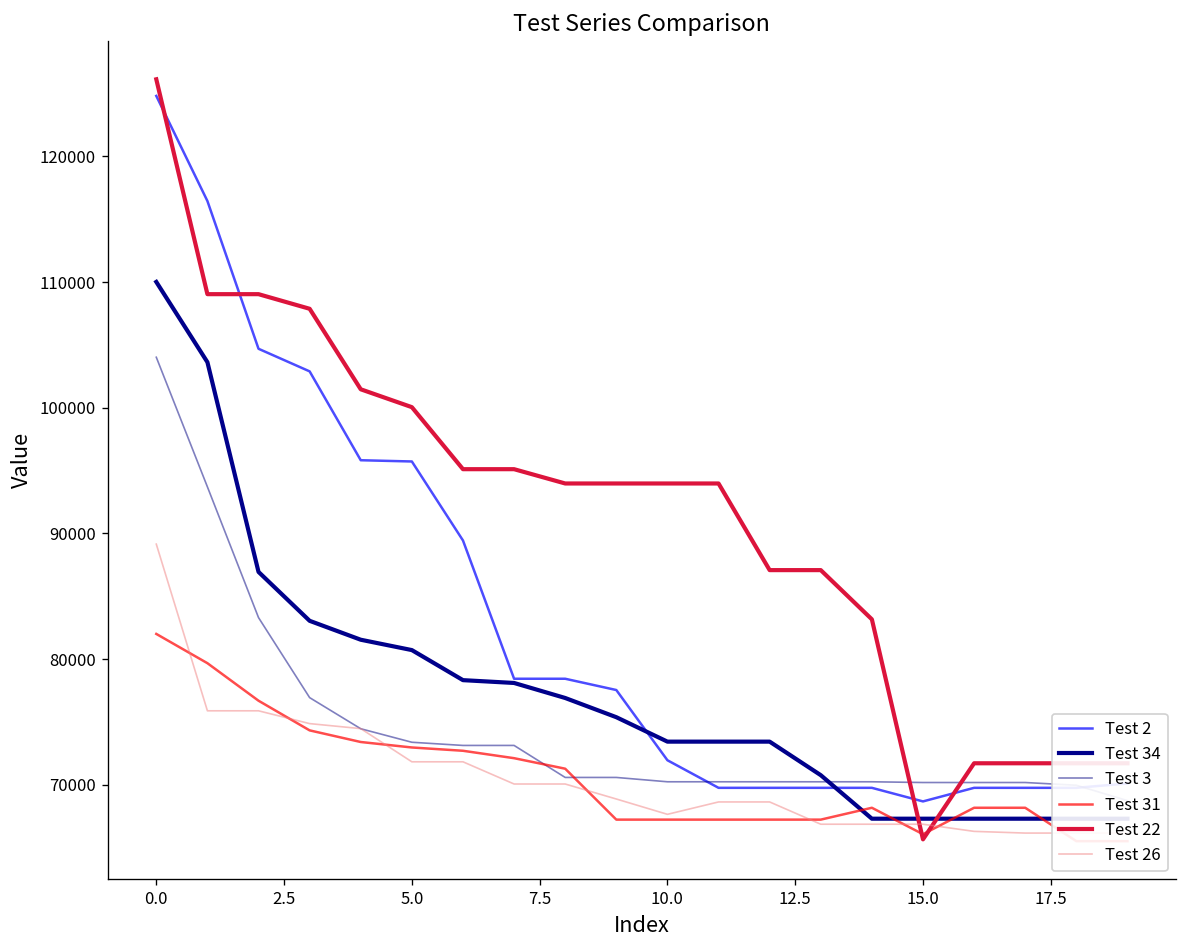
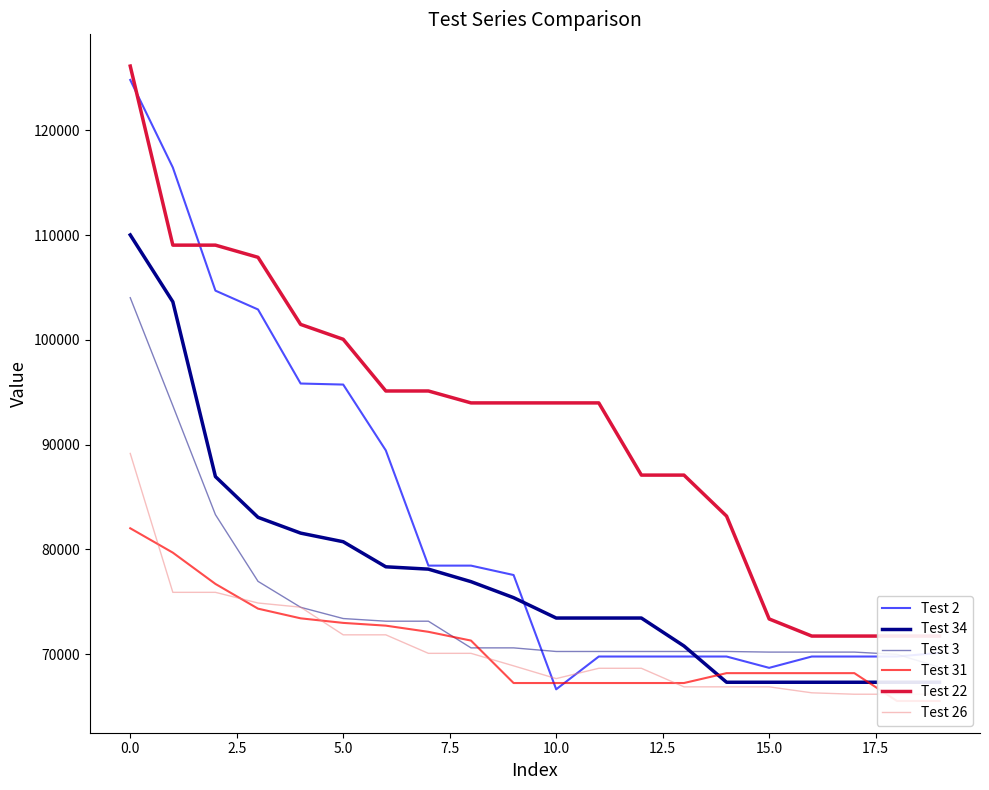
  {
    "Test 2": {
      "0.0": 124800,
      "5.0": 95700,
-     "10.0": 72000,
+     "10.0": 66600,
      "15.0": 68700
    },
    "Test 31": {
      "0.0": 82000,
      "5.0": 73000,
      "10.0": 67200,
-     "15.0": 66100
+     "15.0": 68200
    },
    "Test 22": {
      "0.0": 126100,
      "5.0": 100000,
      "10.0": 94000,
-     "15.0": 65700
+     "15.0": 73300
    },
    "Test 26": {
      "0.0": 89100,
      "5.0": 71800,
      "10.0": 67700,
      "15.0": 66900
    }
  }
